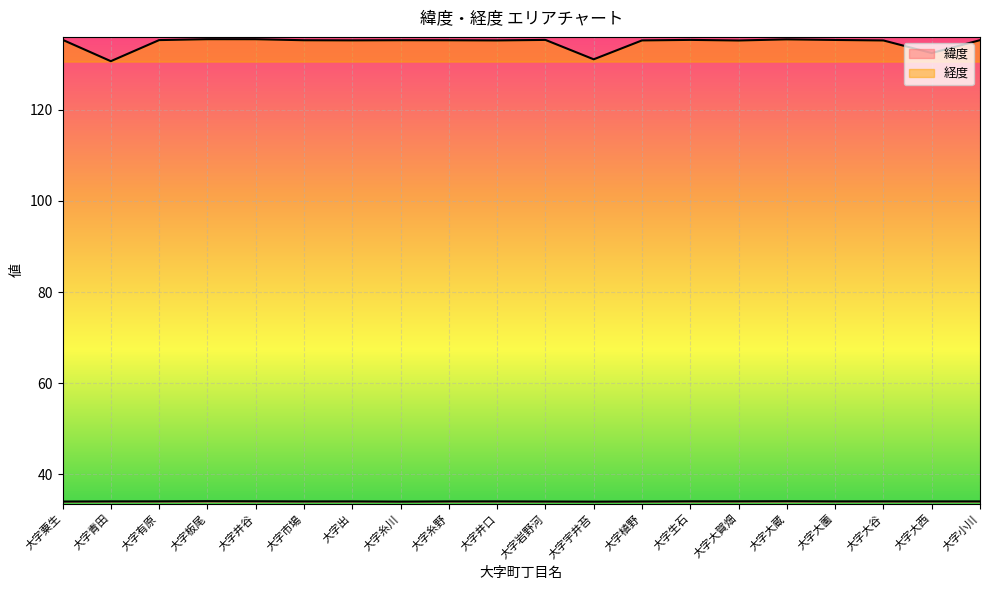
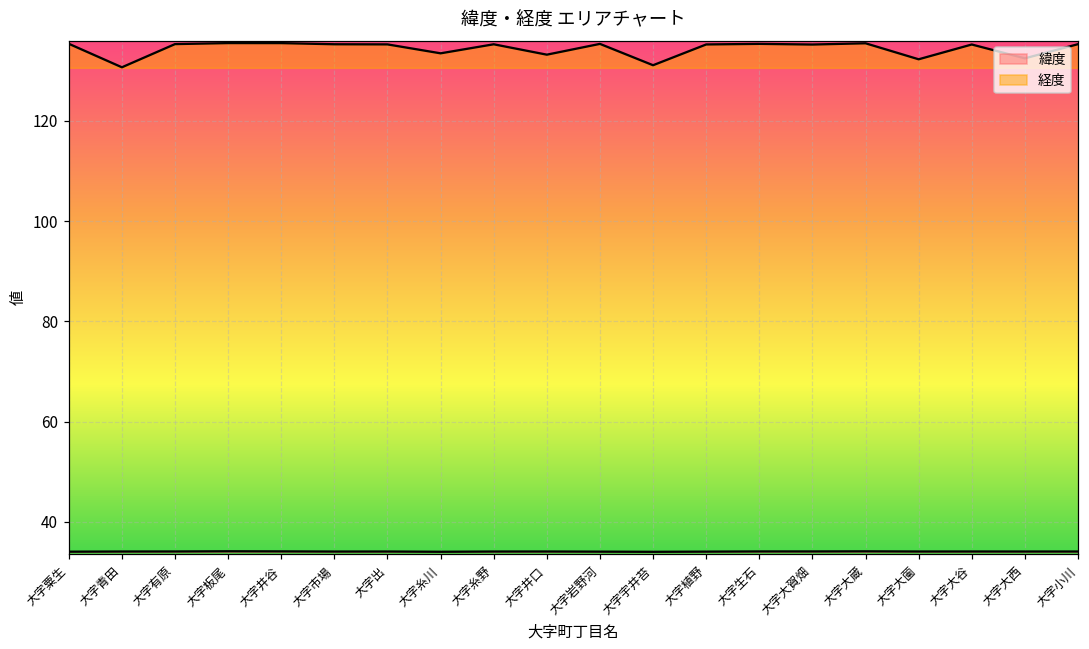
  {
    "緯度": {
      "大字粟生": 34,
      "大字青田": 34,
      "大字有原": 34,
      "大字板尾": 34,
      "大字井谷": 34,
      "大字市場": 34,
      "大字出": 34,
      "大字糸川": 34,
      "大字糸野": 34,
      "大字井口": 34,
      "大字岩野河": 34,
      "大字宇井苔": 34,
      "大字植野": 34,
      "大字生石": 34,
      "大字大賀畑": 34,
      "大字大蔵": 34,
      "大字大薗": 34,
      "大字大谷": 34,
      "大字大西": 34,
      "大字小川": 34
    },
    "経度": {
      "大字粟生": 135,
      "大字青田": 131,
      "大字有原": 135,
      "大字板尾": 135,
      "大字井谷": 135,
      "大字市場": 135,
      "大字出": 135,
-     "大字糸川": 135,
+     "大字糸川": 133,
      "大字糸野": 135,
-     "大字井口": 135,
+     "大字井口": 133,
      "大字岩野河": 135,
      "大字宇井苔": 131,
      "大字植野": 135,
      "大字生石": 135,
      "大字大賀畑": 135,
      "大字大蔵": 135,
-     "大字大薗": 135,
+     "大字大薗": 132,
      "大字大谷": 135,
      "大字小川": 135
    }
  }
